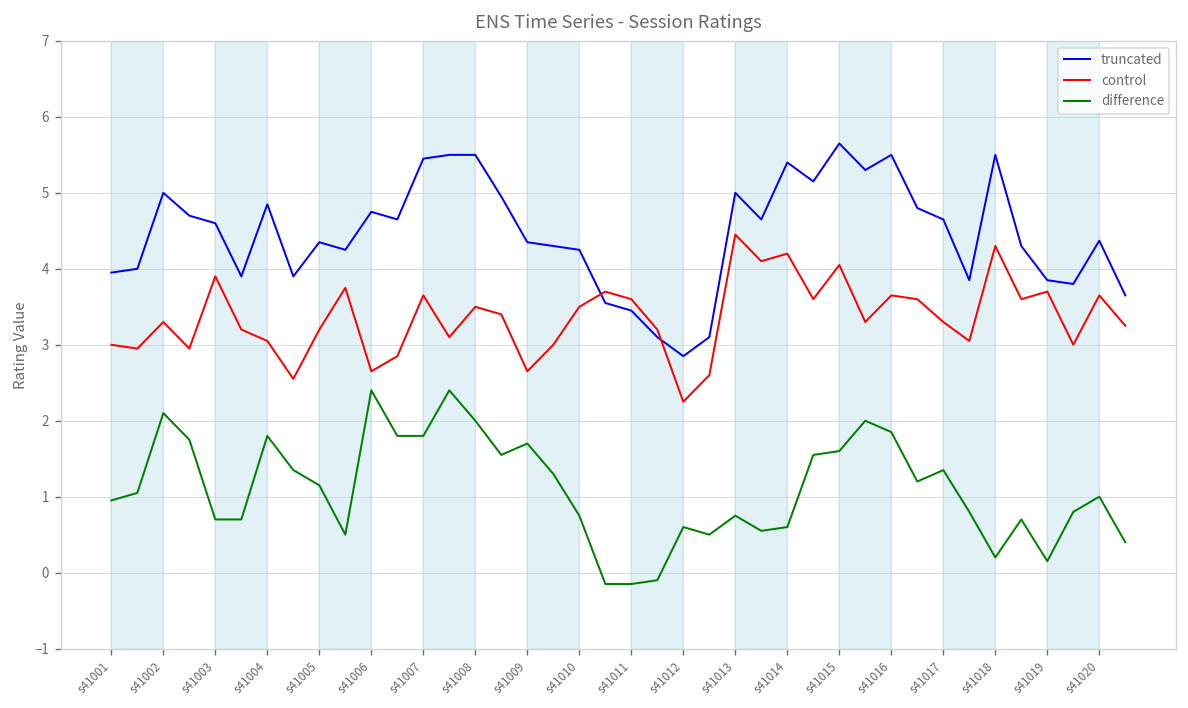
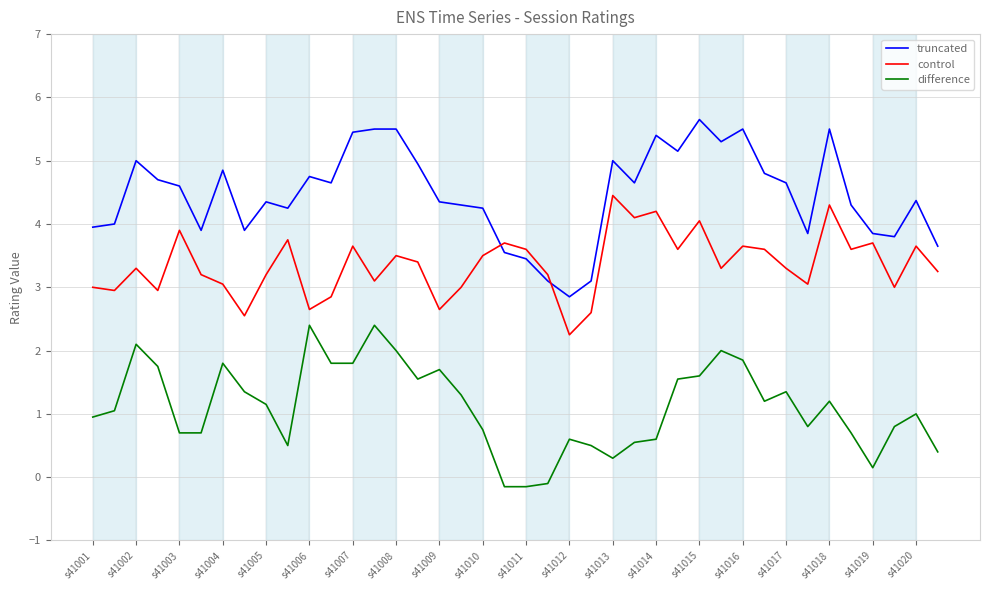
  {
    "truncated": {
      "s41001": 4.0,
      "s41002": 5.0,
      "s41003": 4.6,
      "s41004": 4.9,
      "s41005": 4.4,
      "s41006": 4.8,
      "s41007": 5.5,
      "s41008": 5.5,
      "s41009": 4.4,
      "s41010": 4.3,
      "s41011": 3.5,
      "s41012": 2.9,
      "s41013": 5.0,
      "s41014": 5.4,
      "s41015": 5.7,
      "s41016": 5.5,
      "s41017": 4.7,
      "s41018": 5.5,
      "s41019": 3.9,
      "s41020": 4.4
    },
    "control": {
      "s41001": 3.0,
      "s41002": 3.3,
      "s41003": 3.9,
      "s41004": 3.1,
      "s41005": 3.2,
      "s41006": 2.7,
      "s41007": 3.7,
      "s41008": 3.5,
      "s41009": 2.7,
      "s41010": 3.5,
      "s41011": 3.6,
      "s41012": 2.3,
      "s41013": 4.5,
      "s41014": 4.2,
      "s41015": 4.1,
      "s41016": 3.7,
      "s41017": 3.3,
      "s41018": 4.3,
      "s41019": 3.7,
      "s41020": 3.7
    },
    "difference": {
      "s41001": 1.0,
      "s41002": 2.1,
      "s41003": 0.7,
      "s41004": 1.8,
      "s41005": 1.2,
      "s41006": 2.4,
      "s41007": 1.8,
      "s41008": 2.0,
      "s41009": 1.7,
      "s41010": 0.8,
      "s41011": -0.2,
      "s41012": 0.6,
-     "s41013": 0.8,
+     "s41013": 0.3,
      "s41014": 0.6,
      "s41015": 1.6,
      "s41016": 1.9,
      "s41017": 1.4,
-     "s41018": 0.2,
+     "s41018": 1.2,
      "s41019": 0.2,
      "s41020": 1.0
    }
  }
